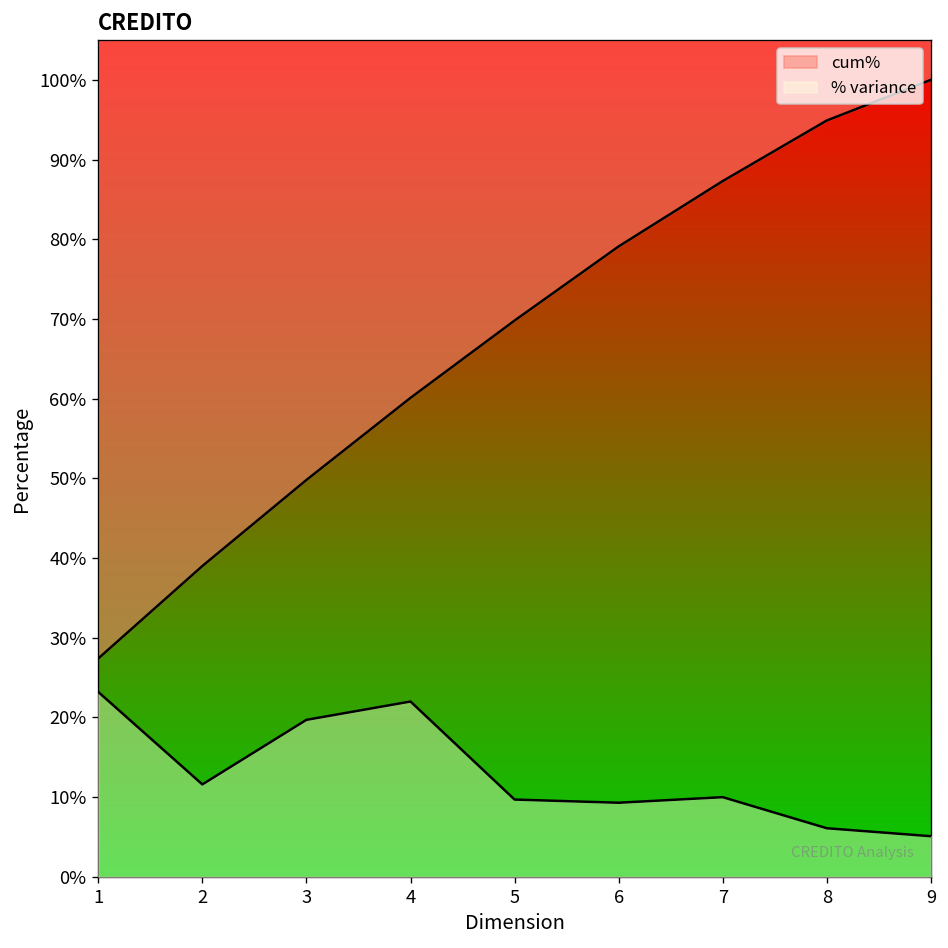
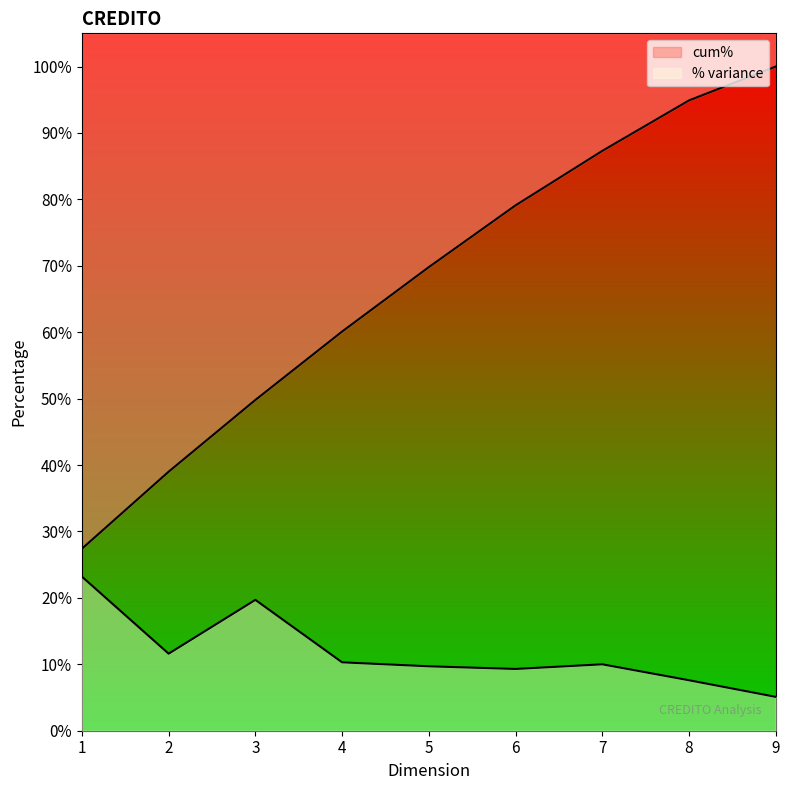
  {
    "% variance": {
      "1": "23%",
      "2": "12%",
      "3": "20%",
-     "4": "22%",
+     "4": "10%",
      "5": "10%",
      "6": "9%",
      "7": "10%",
-     "8": "6%",
+     "8": "8%",
      "9": "5%"
    }
  }
